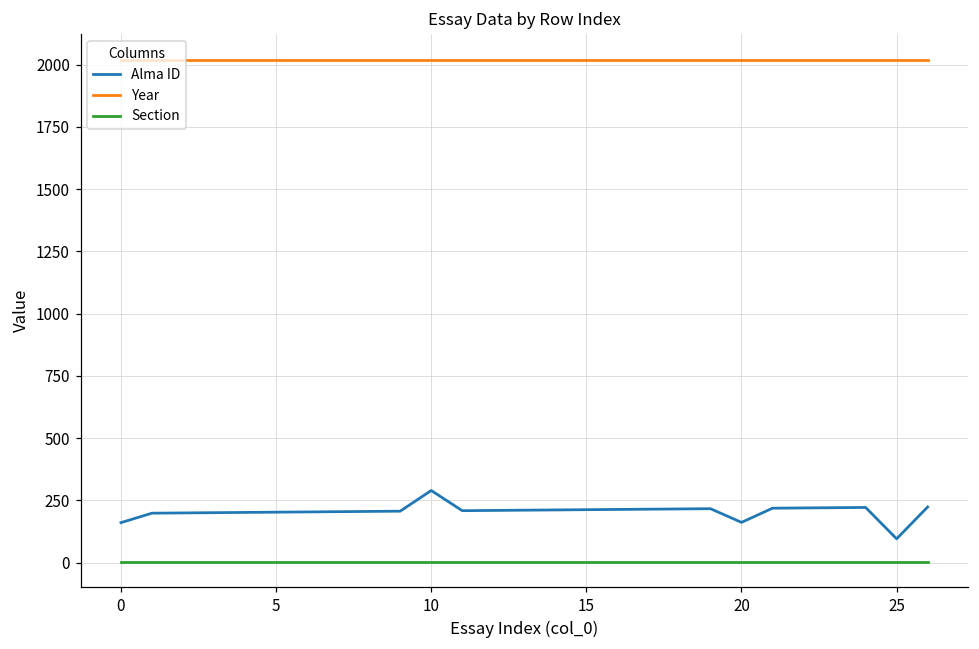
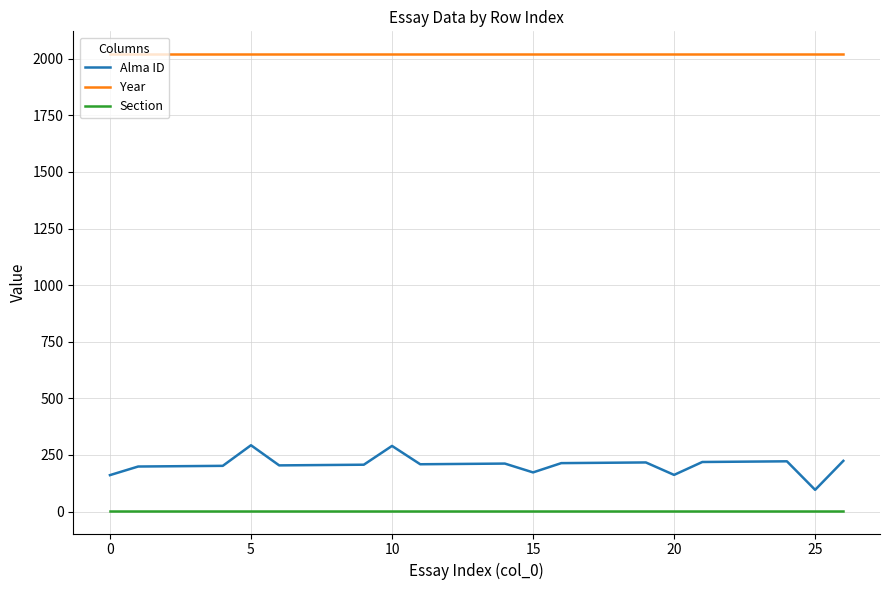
  {
    "Alma ID": {
      "0": 160,
-     "5": 200,
+     "5": 290,
      "10": 290,
-     "15": 210,
+     "15": 170,
      "20": 160,
      "25": 100
    },
    "Year": {
      "5": 2020,
      "10": 2020,
      "15": 2020,
      "20": 2020,
      "25": 2020
    },
    "Section": {
      "0": 0,
      "5": 0,
      "10": 0,
      "15": 0,
      "20": 0,
      "25": 0
    }
  }
